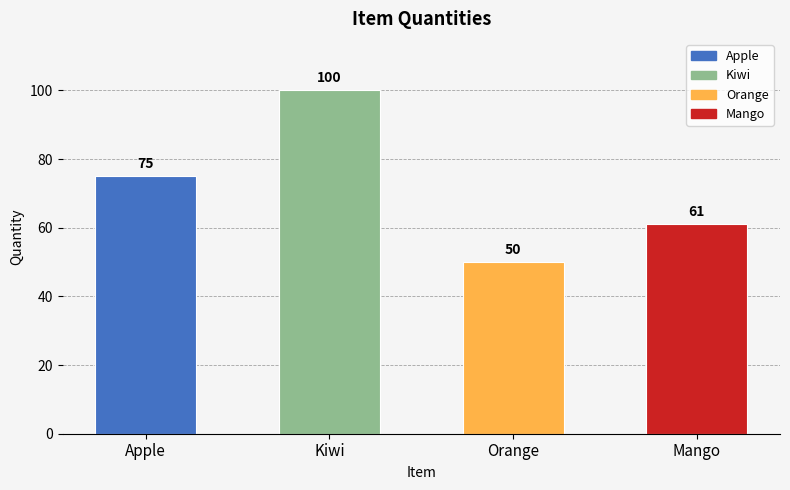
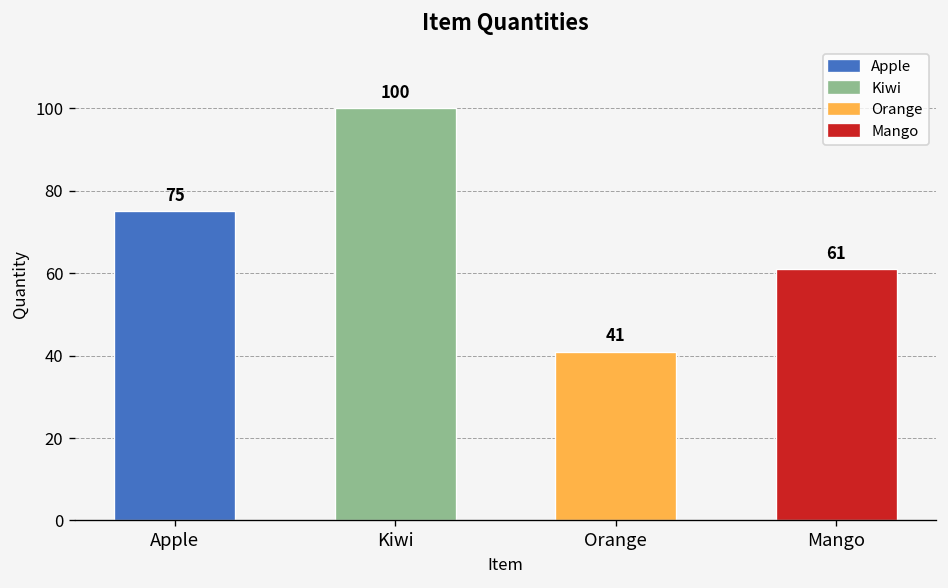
  {
    "Apple": 75,
    "Kiwi": 100,
-   "Orange": 50,
+   "Orange": 41,
    "Mango": 61
  }
